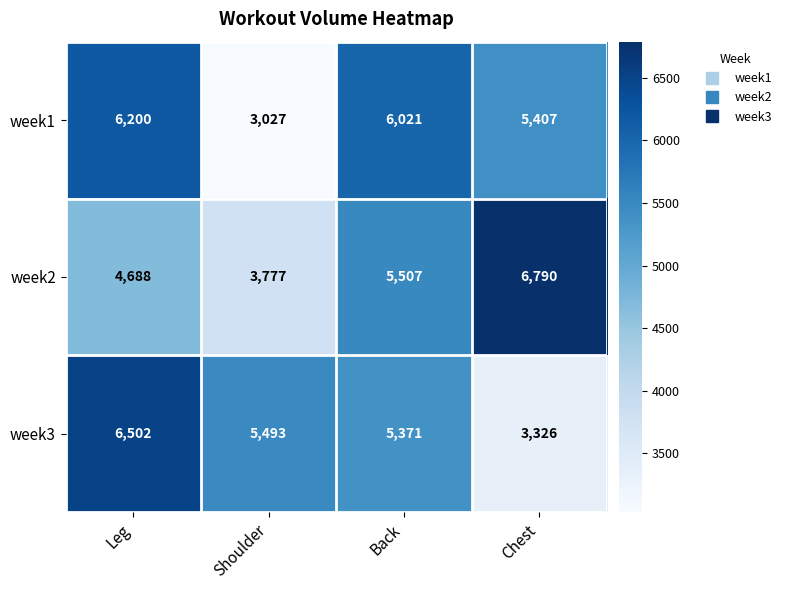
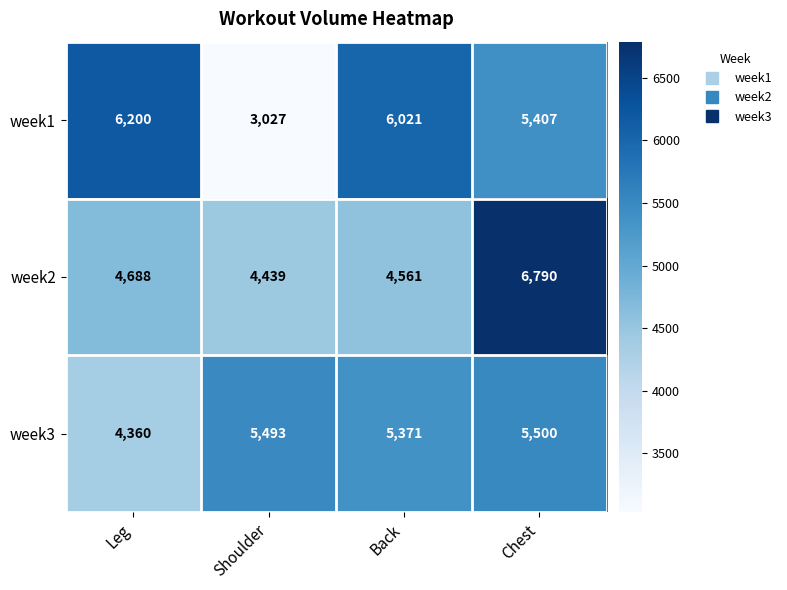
  {
    "week1": {
      "Leg": "6,200",
      "Shoulder": "3,027",
      "Back": "6,021",
      "Chest": "5,407"
    },
    "week2": {
      "Leg": "4,688",
-     "Shoulder": "3,777",
-     "Back": "5,507",
+     "Shoulder": "4,439",
+     "Back": "4,561",
      "Chest": "6,790"
    },
    "week3": {
-     "Leg": "6,502",
+     "Leg": "4,360",
      "Shoulder": "5,493",
      "Back": "5,371",
-     "Chest": "3,326"
+     "Chest": "5,500"
    }
  }
